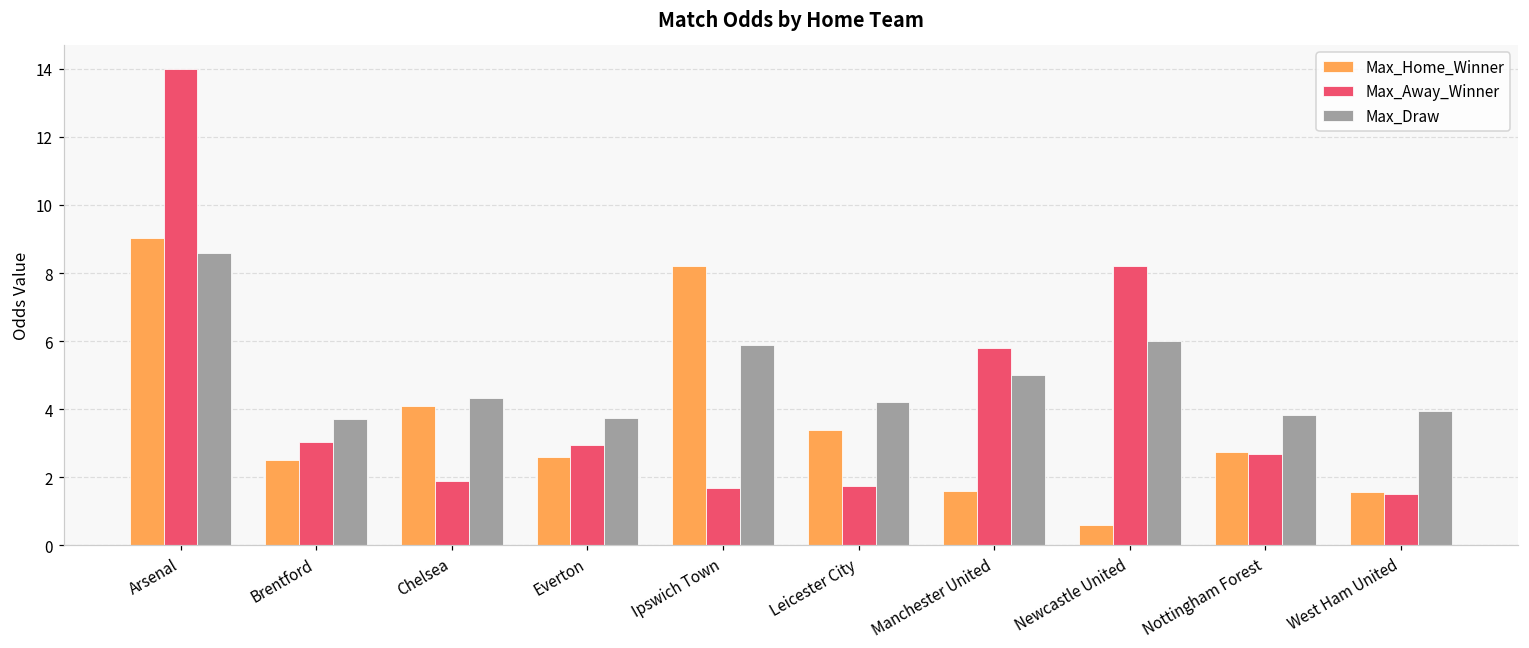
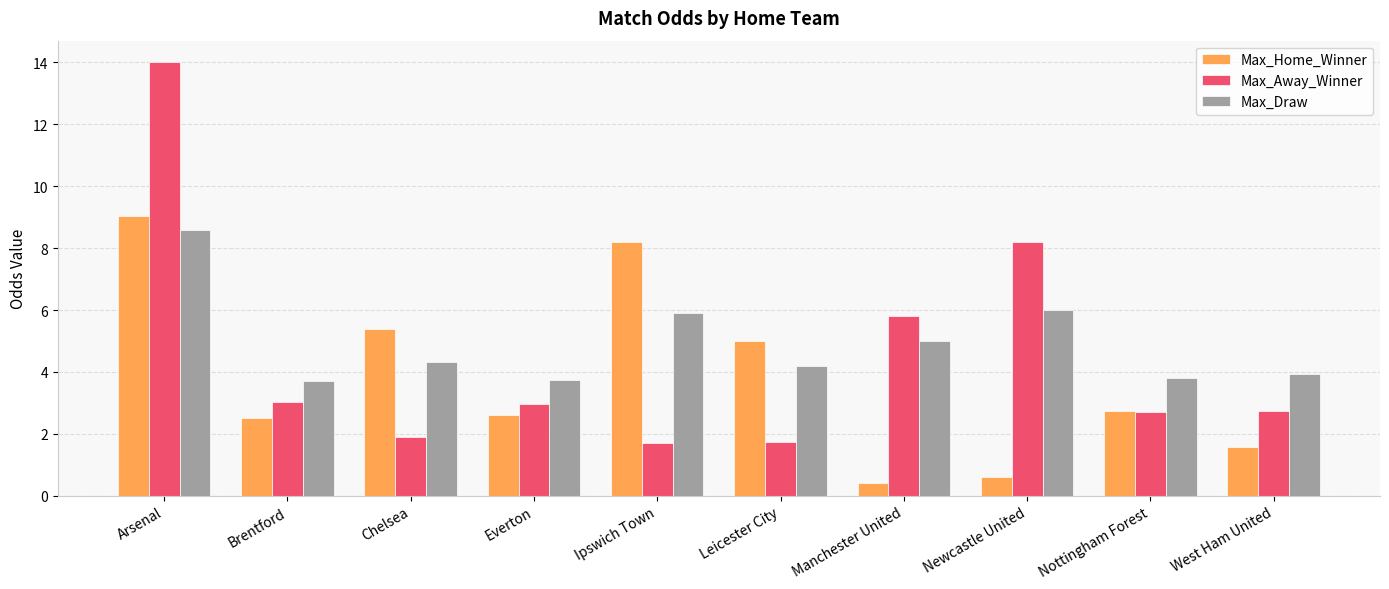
  {
    "Max_Home_Winner": {
      "Arsenal": 9.0,
      "Brentford": 2.5,
-     "Chelsea": 4.1,
+     "Chelsea": 5.4,
      "Everton": 2.6,
      "Ipswich Town": 8.2,
-     "Leicester City": 3.4,
-     "Manchester United": 1.6,
+     "Leicester City": 5.0,
+     "Manchester United": 0.4,
      "Newcastle United": 0.6,
      "Nottingham Forest": 2.7,
      "West Ham United": 1.6
    },
    "Max_Away_Winner": {
      "Arsenal": 14.0,
      "Brentford": 3.0,
      "Chelsea": 1.9,
      "Everton": 3.0,
      "Ipswich Town": 1.7,
      "Leicester City": 1.7,
      "Manchester United": 5.8,
      "Newcastle United": 8.2,
      "Nottingham Forest": 2.7,
-     "West Ham United": 1.5
+     "West Ham United": 2.7
    },
    "Max_Draw": {
      "Arsenal": 8.6,
      "Brentford": 3.7,
      "Chelsea": 4.3,
      "Everton": 3.7,
      "Ipswich Town": 5.9,
      "Leicester City": 4.2,
      "Manchester United": 5.0,
      "Newcastle United": 6.0,
      "Nottingham Forest": 3.8,
      "West Ham United": 3.9
    }
  }
